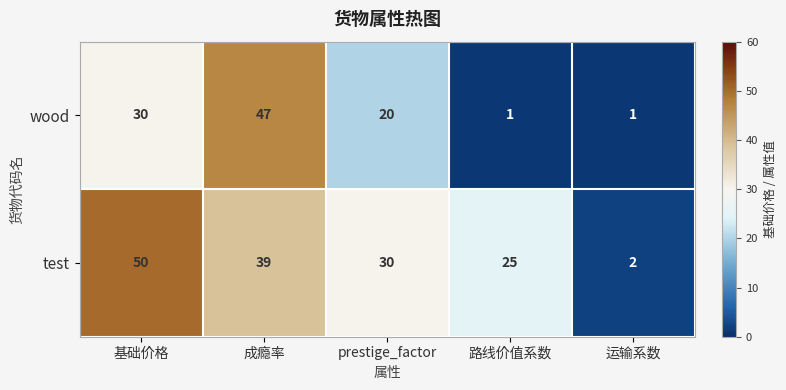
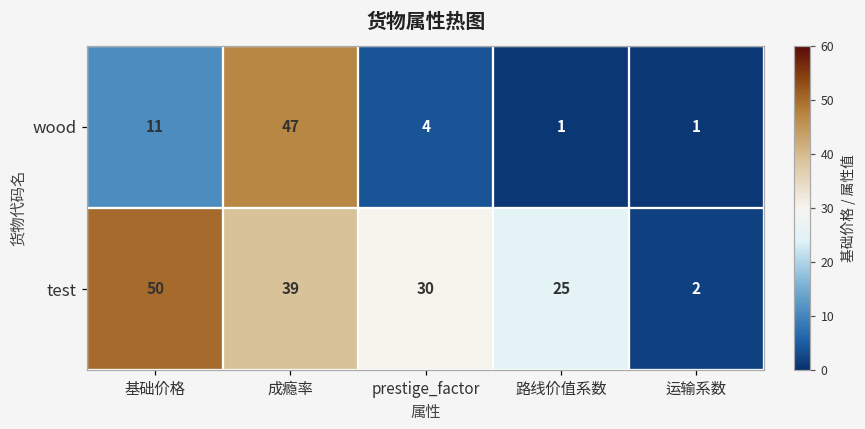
  {
    "wood": {
-     "基础价格": 30,
+     "基础价格": 11,
      "成瘾率": 47,
-     "prestige_factor": 20,
+     "prestige_factor": 4,
      "路线价值系数": 1,
      "运输系数": 1
    },
    "test": {
      "基础价格": 50,
      "成瘾率": 39,
      "prestige_factor": 30,
      "路线价值系数": 25,
      "运输系数": 2
    }
  }
